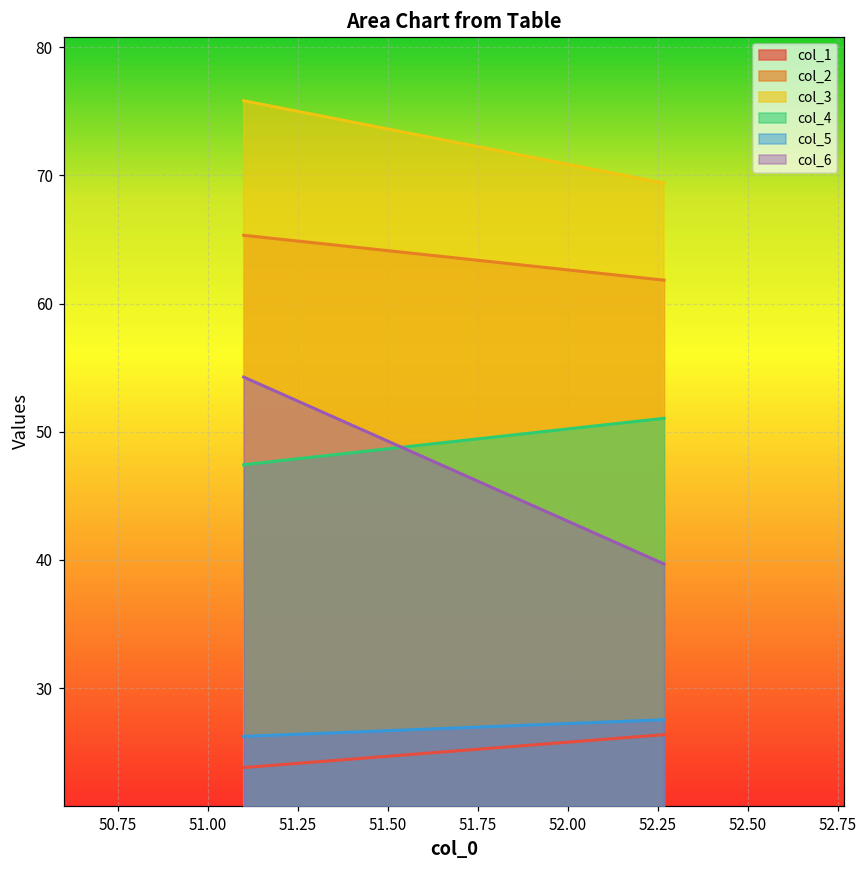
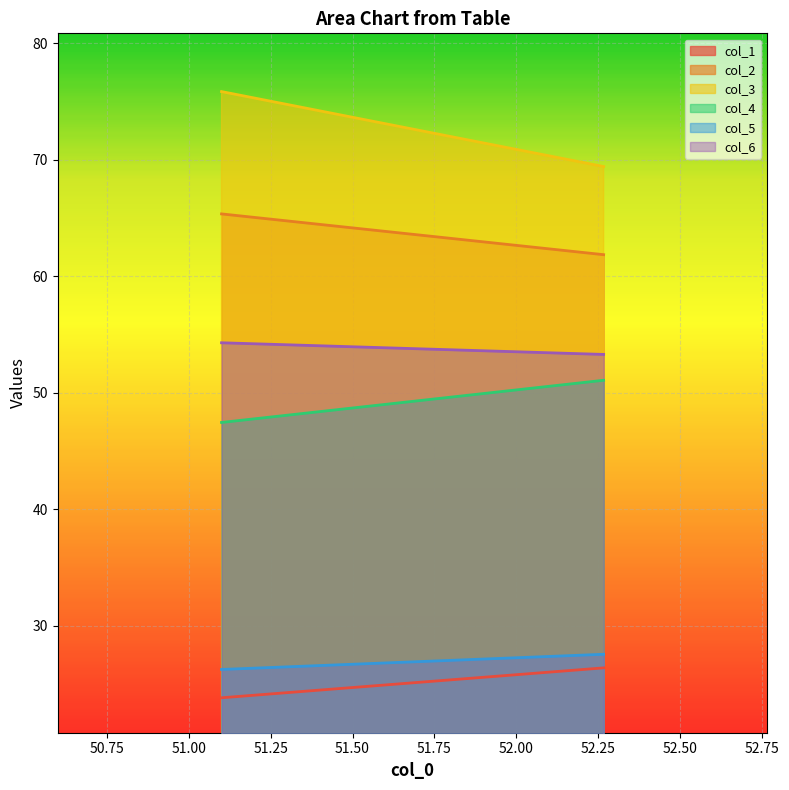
  {
    "col_3": {
      "52.25": 69.4
    },
    "col_4": {
      "52.25": 51.1
    },
    "col_5": {
      "52.25": 27.5
    },
    "col_6": {
-     "52.25": 39.7
+     "52.25": 53.3
    }
  }
